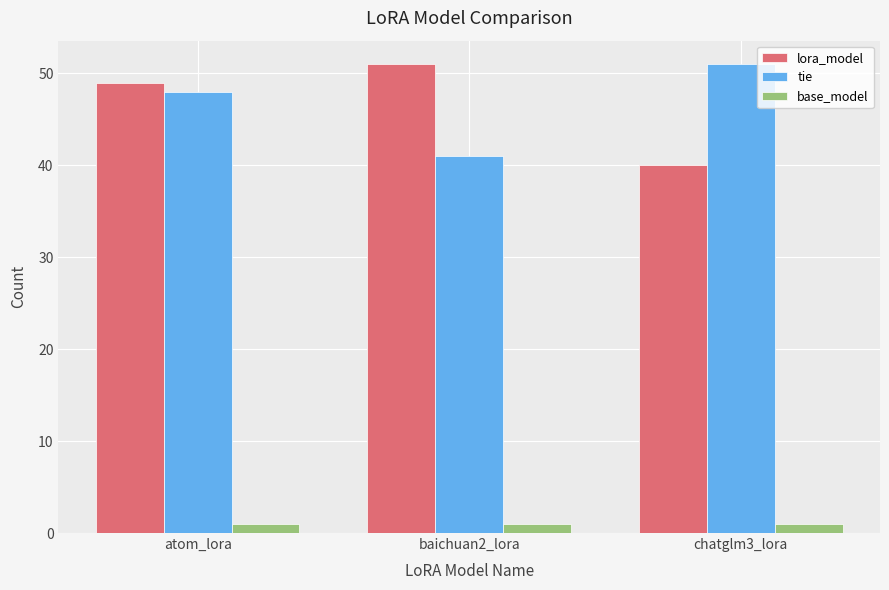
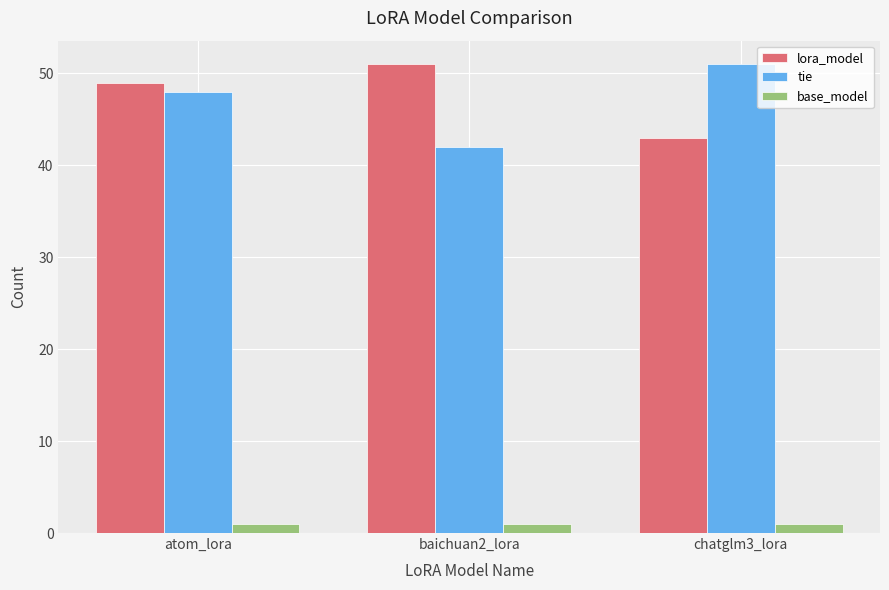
  {
    "lora_model": {
      "atom_lora": 49,
      "baichuan2_lora": 51,
-     "chatglm3_lora": 40
+     "chatglm3_lora": 43
    },
    "tie": {
      "atom_lora": 48,
-     "baichuan2_lora": 41,
+     "baichuan2_lora": 42,
      "chatglm3_lora": 51
    },
    "base_model": {
      "atom_lora": 1,
      "baichuan2_lora": 1,
      "chatglm3_lora": 1
    }
  }
